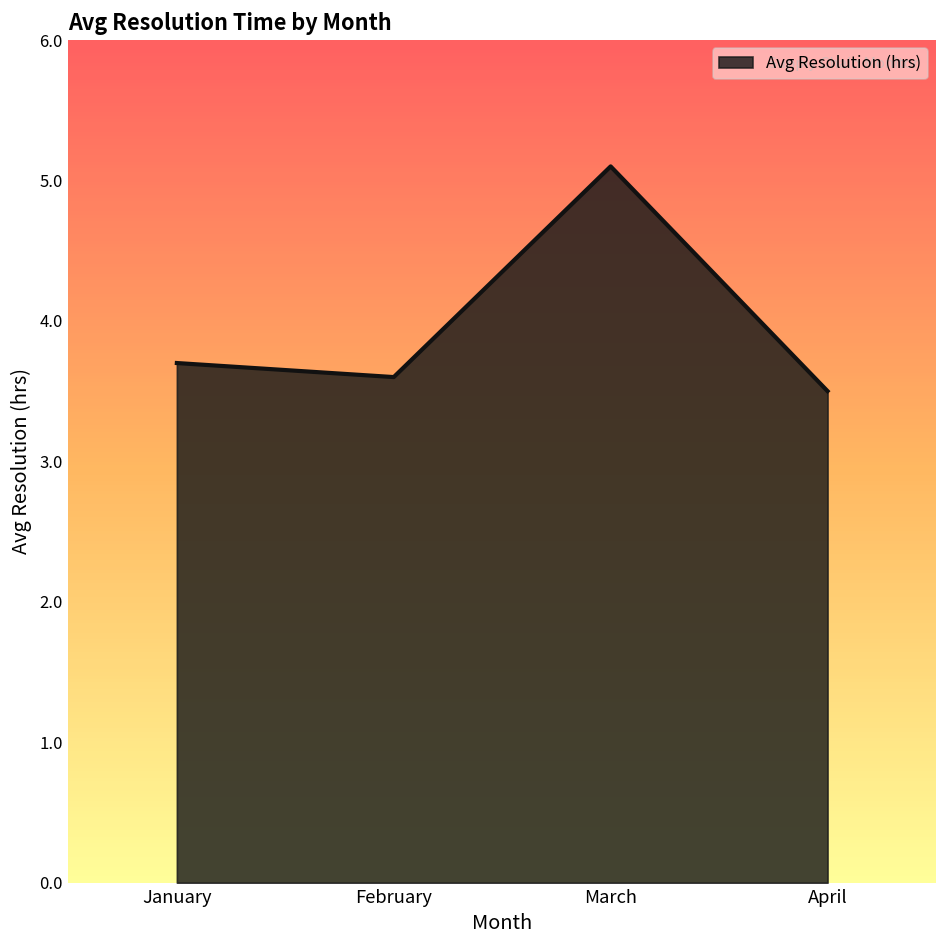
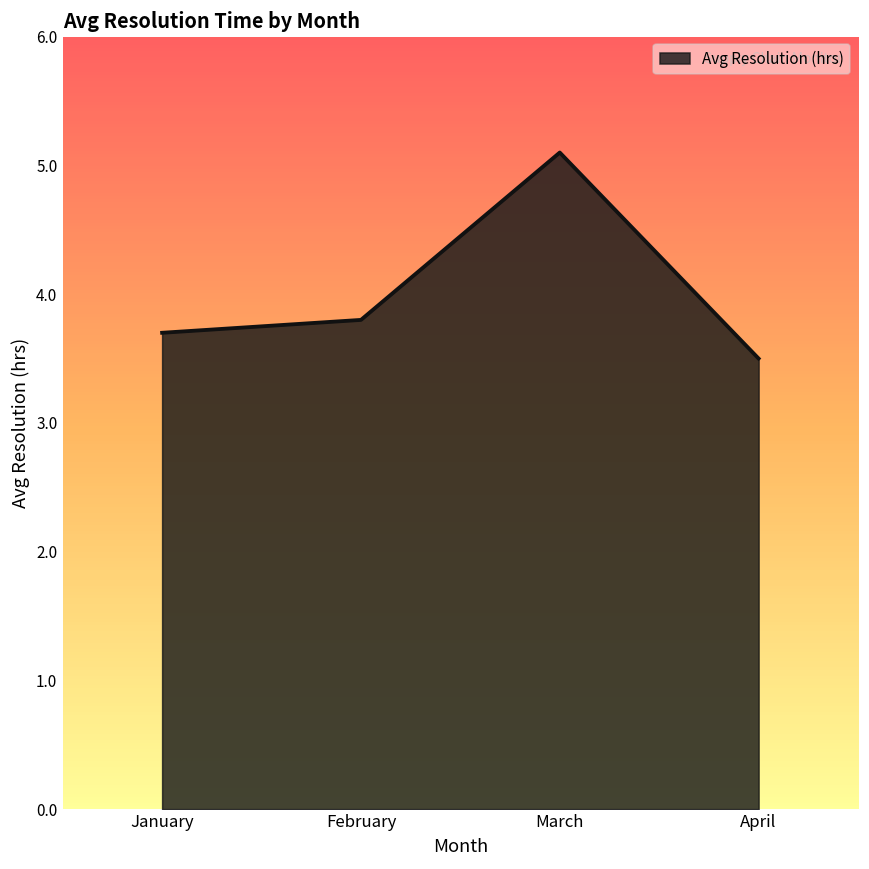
  {
    "January": 3.7,
-   "February": 3.6,
+   "February": 3.8,
    "March": 5.1,
    "April": 3.5
  }
